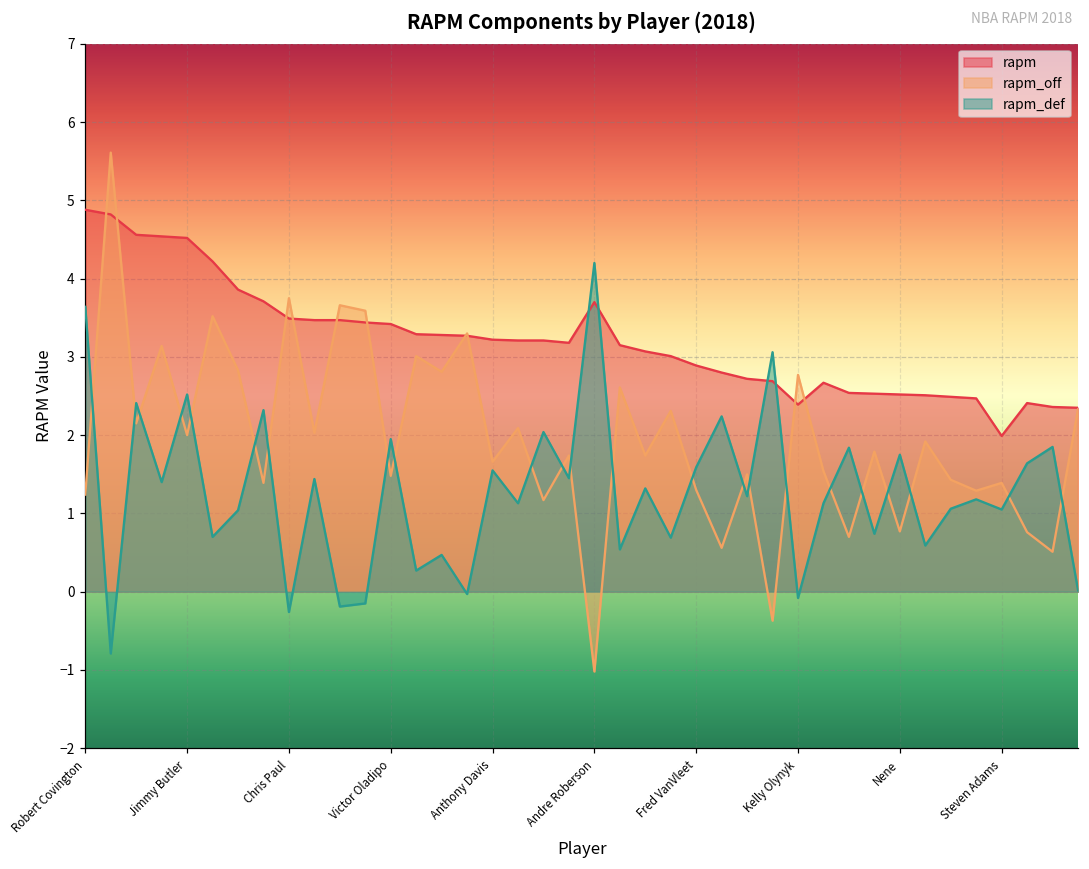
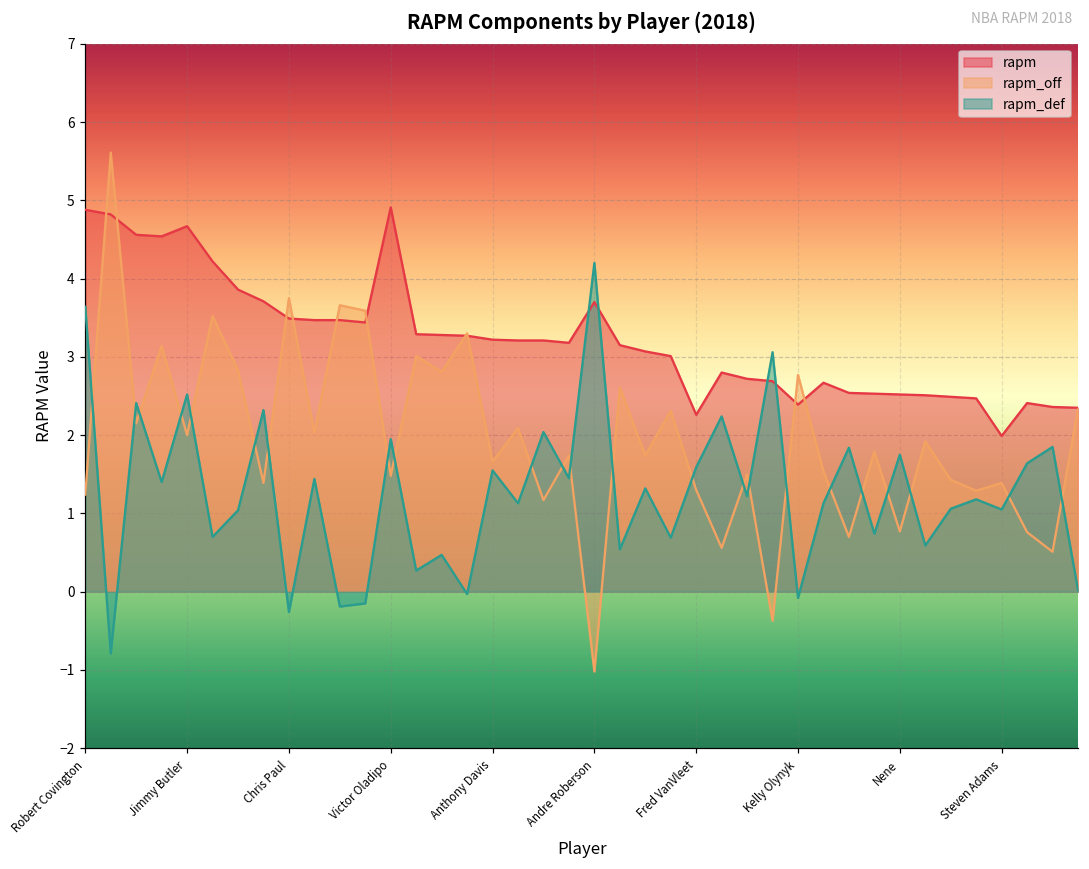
  {
    "rapm": {
      "Robert Covington": 4.9,
-     "Jimmy Butler": 4.5,
+     "Jimmy Butler": 4.7,
      "Chris Paul": 3.5,
-     "Victor Oladipo": 3.4,
+     "Victor Oladipo": 4.9,
      "Anthony Davis": 3.2,
      "Andre Roberson": 3.7,
-     "Fred VanVleet": 2.9,
+     "Fred VanVleet": 2.3,
      "Kelly Olynyk": 2.4,
      "Nene": 2.5,
      "Steven Adams": 2.0
    }
  }
